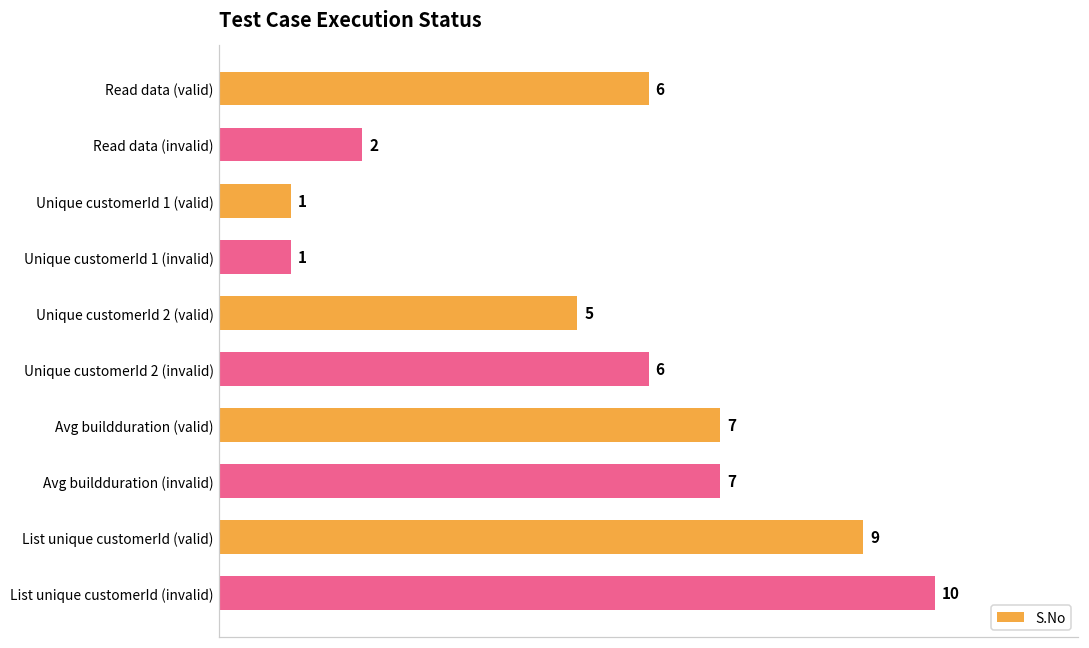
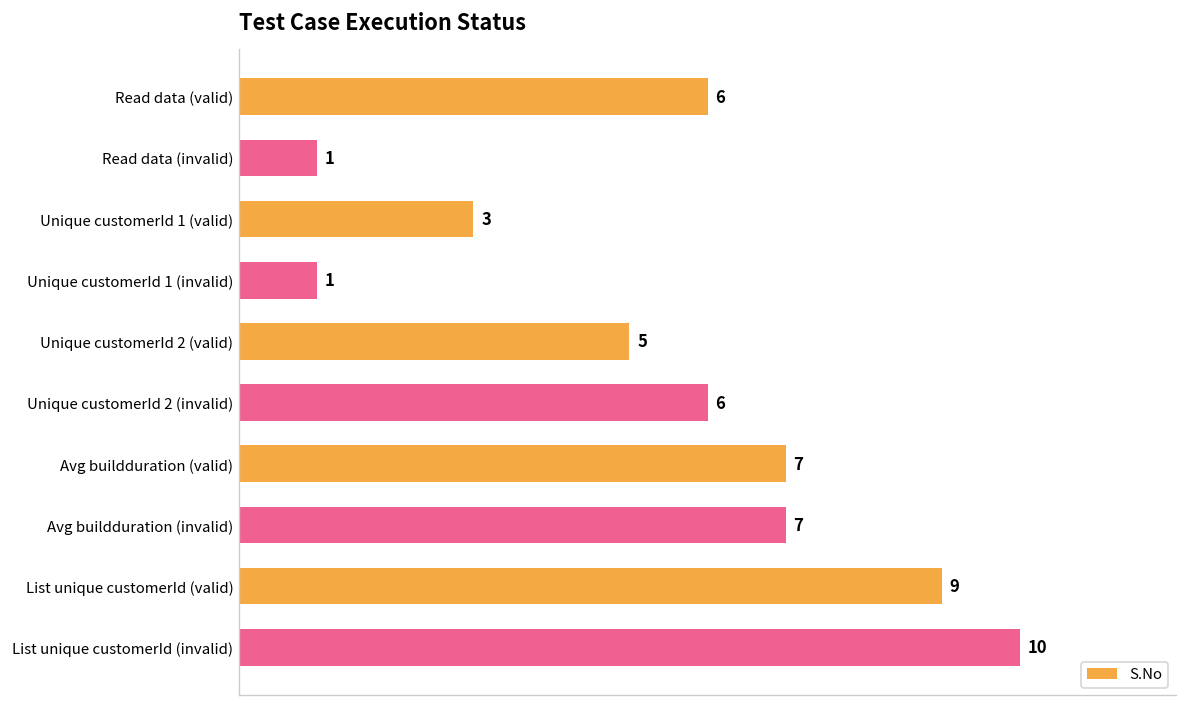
  {
    "Read data (valid)": 6,
-   "Read data (invalid)": 2,
-   "Unique customerId 1 (valid)": 1,
+   "Read data (invalid)": 1,
+   "Unique customerId 1 (valid)": 3,
    "Unique customerId 1 (invalid)": 1,
    "Unique customerId 2 (valid)": 5,
    "Unique customerId 2 (invalid)": 6,
    "Avg buildduration (valid)": 7,
    "Avg buildduration (invalid)": 7,
    "List unique customerId (valid)": 9,
    "List unique customerId (invalid)": 10
  }
